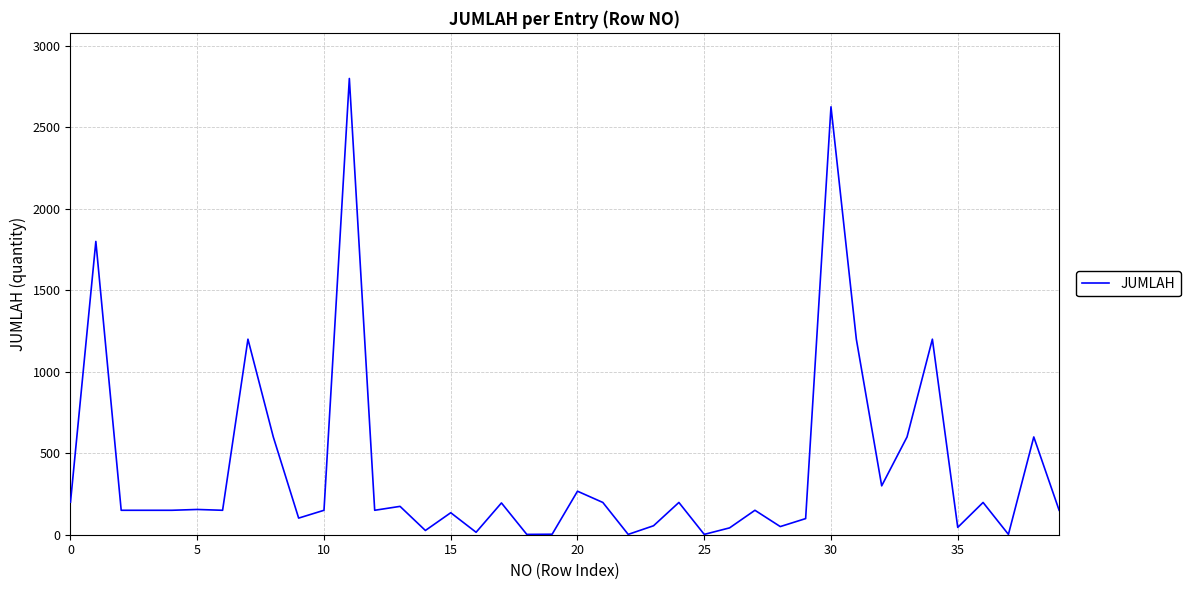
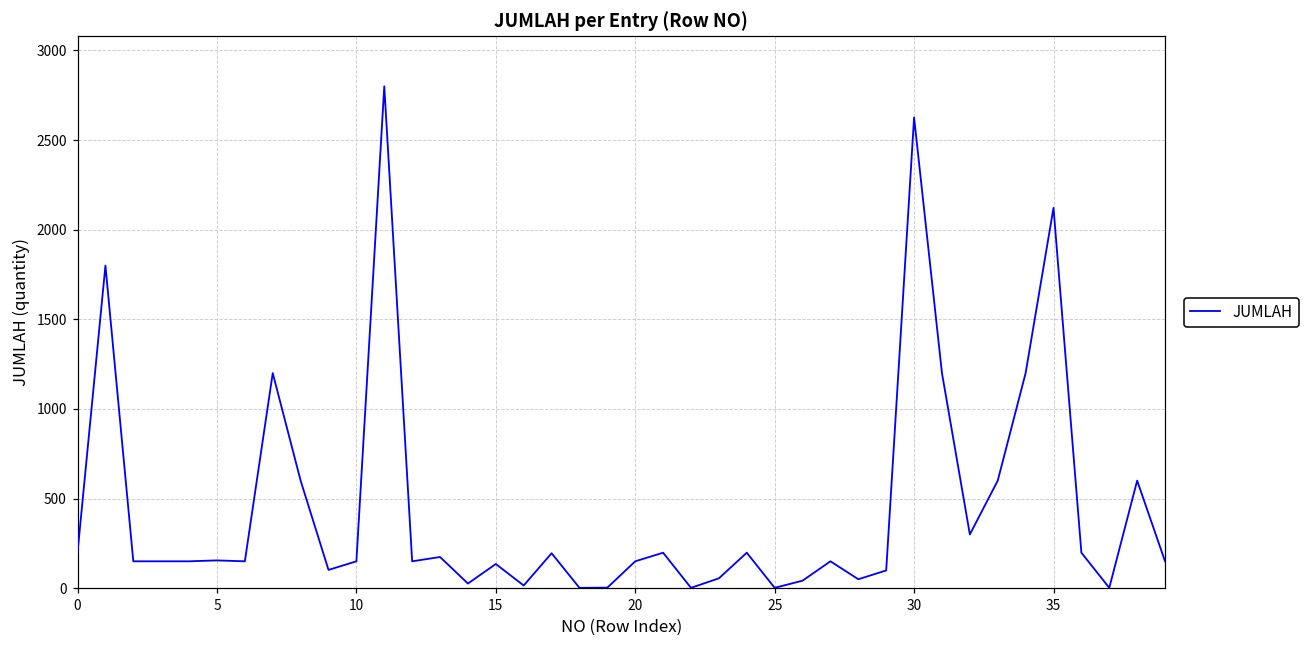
  {
    "0": 200,
    "5": 160,
    "10": 150,
    "15": 140,
-   "20": 270,
+   "20": 150,
    "25": 0,
    "30": 2630,
-   "35": 50
+   "35": 2120
  }
